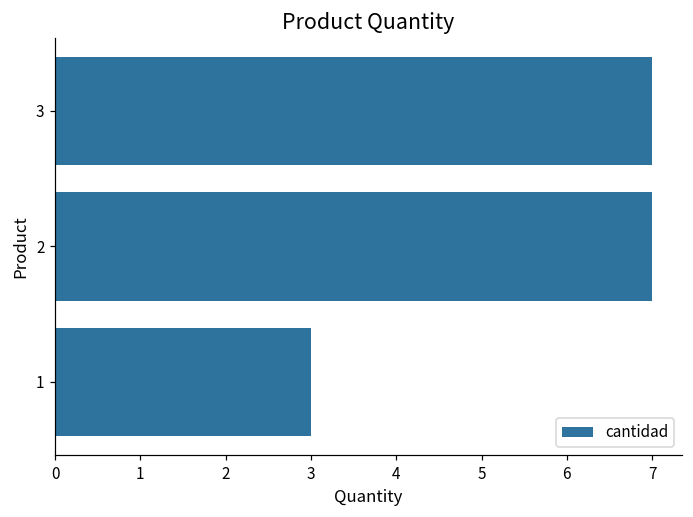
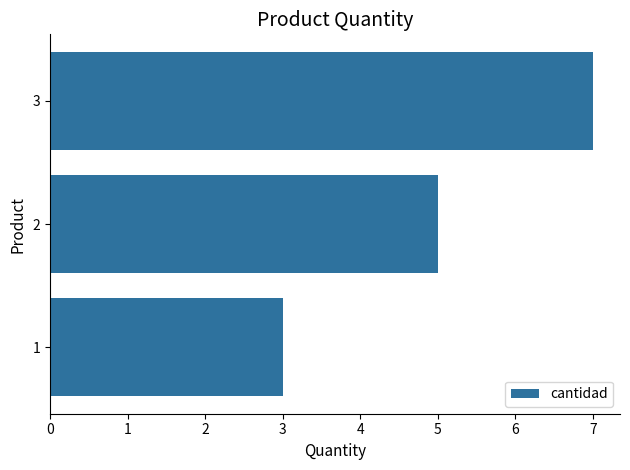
  {
    "3": 7,
-   "2": 7,
+   "2": 5,
    "1": 3
  }
